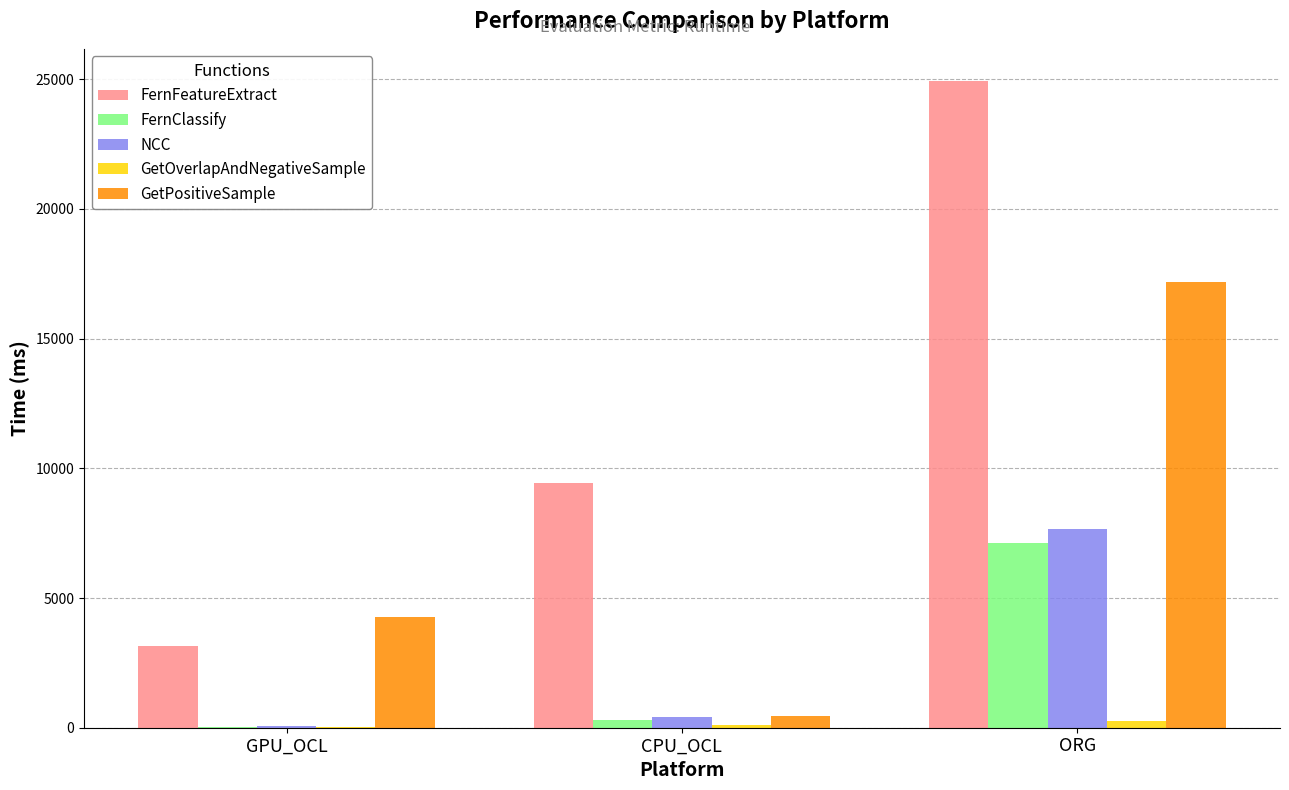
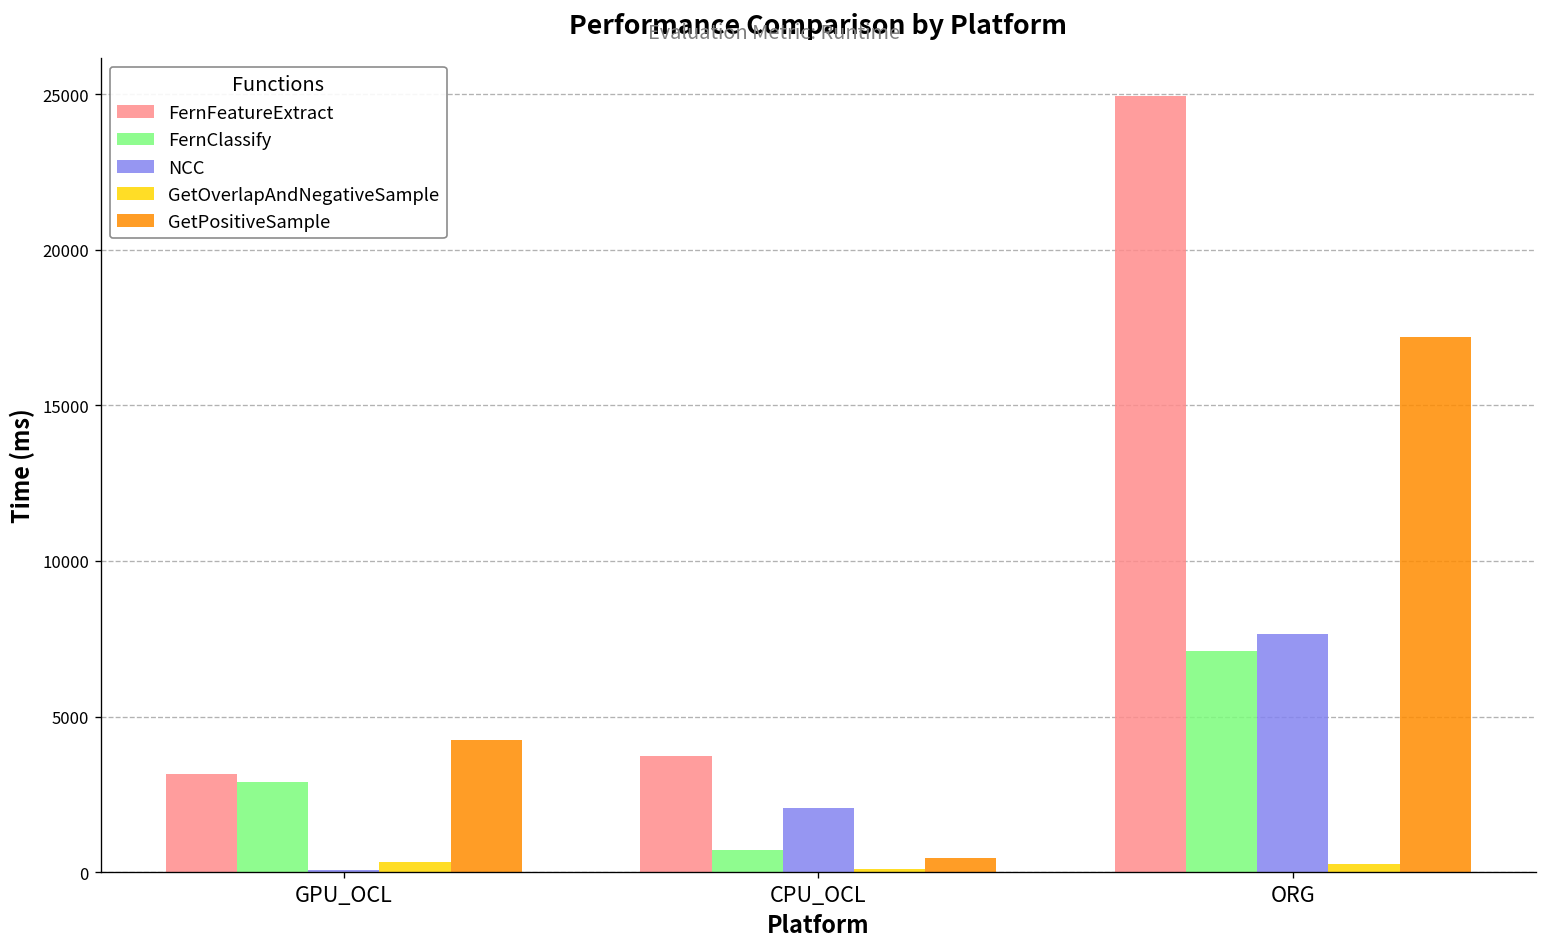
  {
    "FernFeatureExtract": {
      "GPU_OCL": 3200,
-     "CPU_OCL": 9400,
+     "CPU_OCL": 3700,
      "ORG": 24900
    },
    "FernClassify": {
-     "GPU_OCL": 0,
-     "CPU_OCL": 300,
+     "GPU_OCL": 2900,
+     "CPU_OCL": 700,
      "ORG": 7100
    },
    "NCC": {
-     "CPU_OCL": 400,
+     "CPU_OCL": 2100,
      "ORG": 7700
    },
    "GetOverlapAndNegativeSample": {
-     "GPU_OCL": 0,
+     "GPU_OCL": 300,
      "CPU_OCL": 100,
      "ORG": 300
    },
    "GetPositiveSample": {
      "GPU_OCL": 4300,
      "CPU_OCL": 500,
      "ORG": 17200
    }
  }
